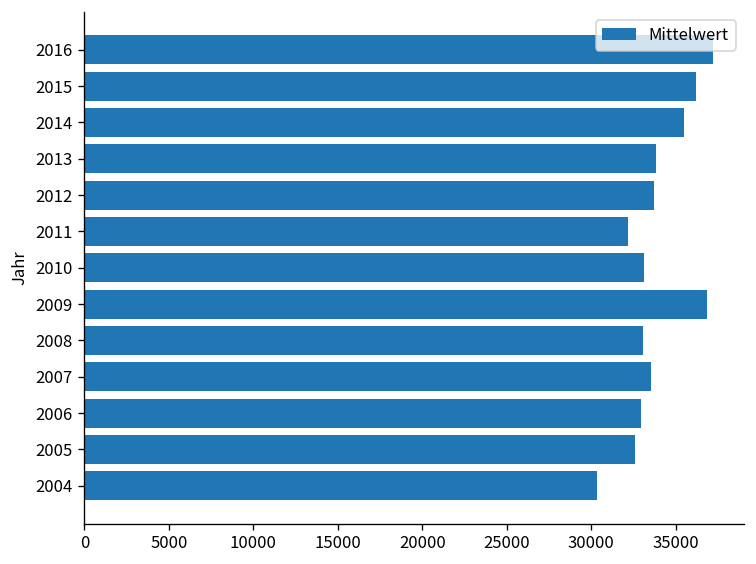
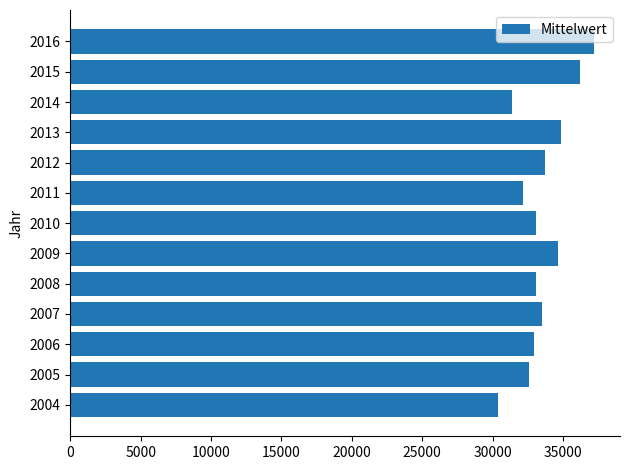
  {
    "2015": 36200,
-   "2014": 35500,
-   "2013": 33900,
+   "2014": 31400,
+   "2013": 34900,
    "2012": 33700,
    "2011": 32200,
    "2010": 33100,
-   "2009": 36900,
+   "2009": 34600,
    "2008": 33100,
    "2007": 33500,
    "2006": 32900,
    "2005": 32600,
    "2004": 30300
  }
